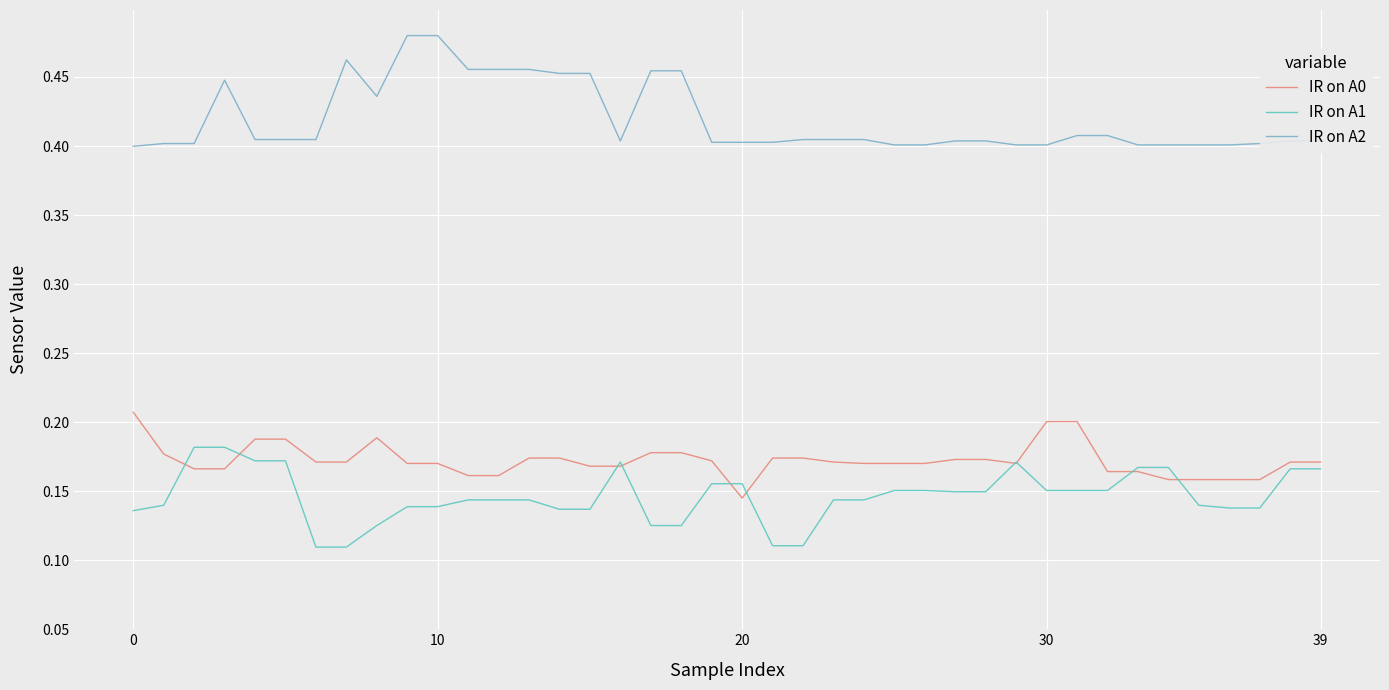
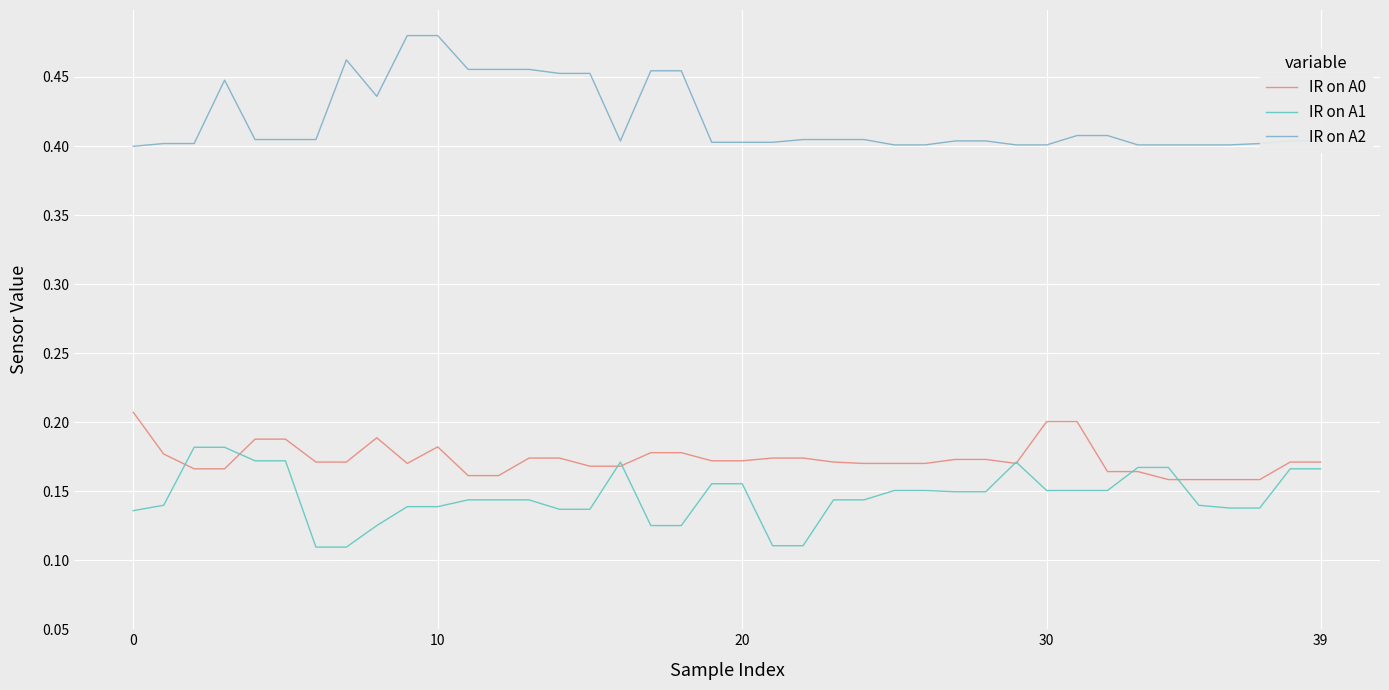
  {
    "IR on A0": {
      "0": 0.207,
-     "10": 0.170,
-     "20": 0.145,
+     "10": 0.182,
+     "20": 0.172,
      "30": 0.200,
      "39": 0.171
    }
  }
